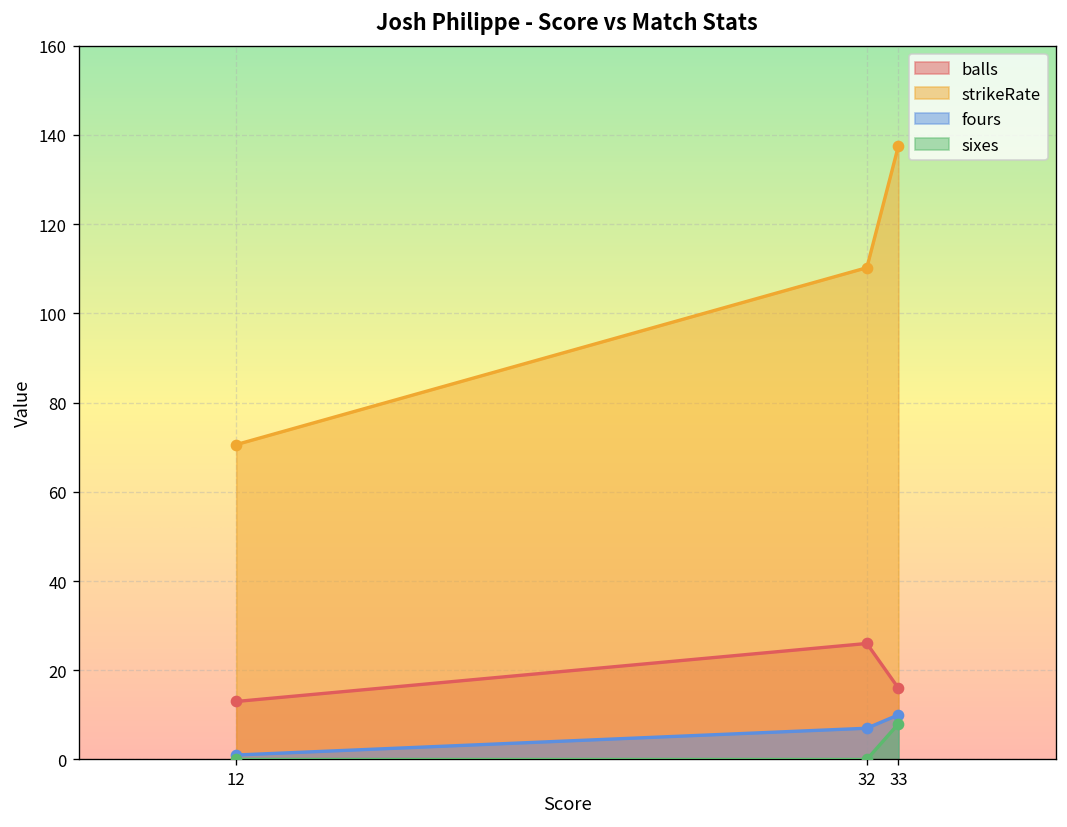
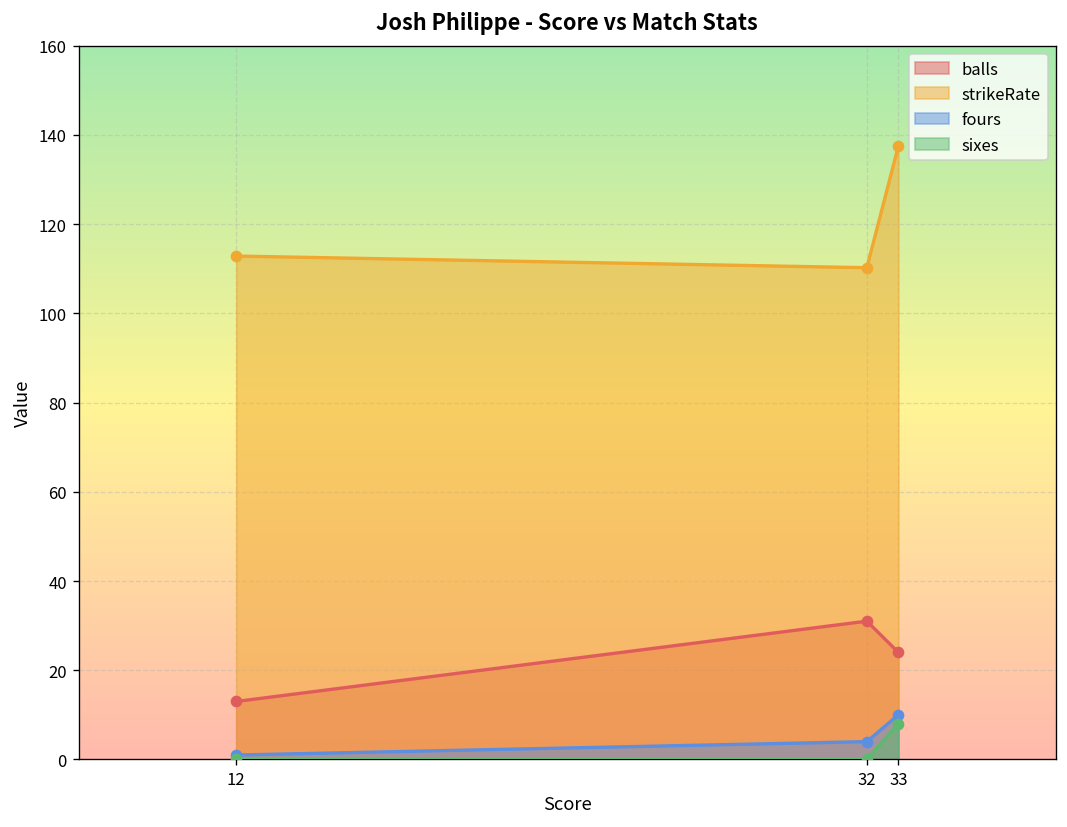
  {
    "balls": {
      "12": 13,
-     "32": 26,
-     "33": 16
+     "32": 31,
+     "33": 24
    },
    "strikeRate": {
-     "12": 71,
+     "12": 113,
      "32": 110,
      "33": 138
    },
    "fours": {
      "12": 1,
-     "32": 7,
+     "32": 4,
      "33": 10
    },
    "sixes": {
      "12": 0,
      "32": 0,
      "33": 8
    }
  }
